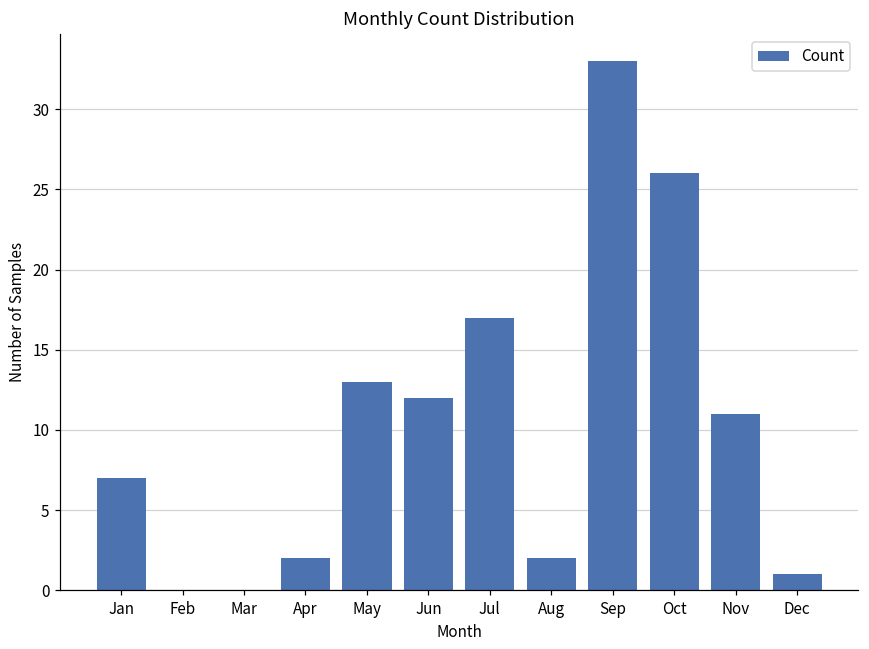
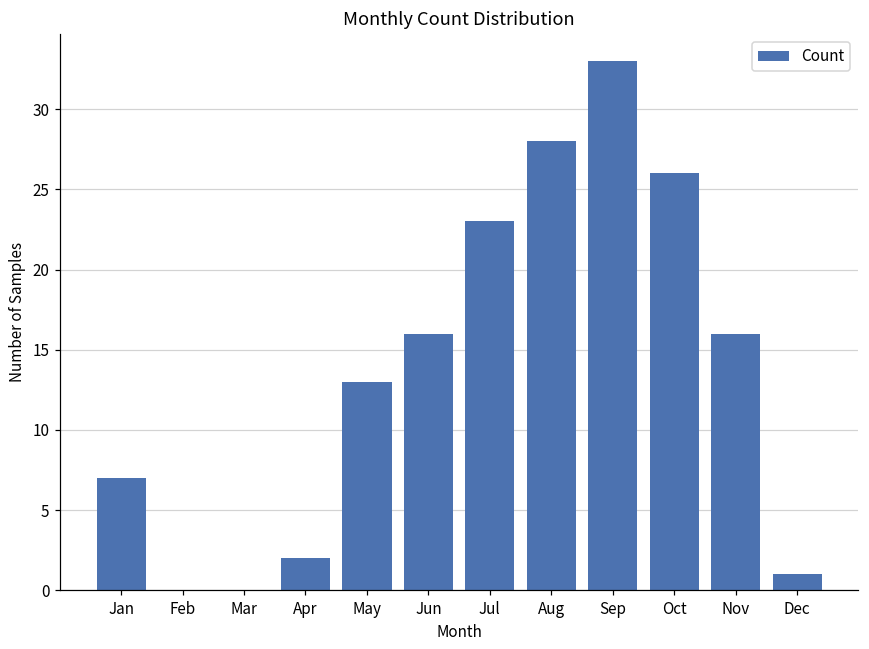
  {
    "Jan": 7,
    "Feb": 0,
    "Mar": 0,
    "Apr": 2,
    "May": 13,
-   "Jun": 12,
-   "Jul": 17,
-   "Aug": 2,
+   "Jun": 16,
+   "Jul": 23,
+   "Aug": 28,
    "Sep": 33,
    "Oct": 26,
-   "Nov": 11,
+   "Nov": 16,
    "Dec": 1
  }
